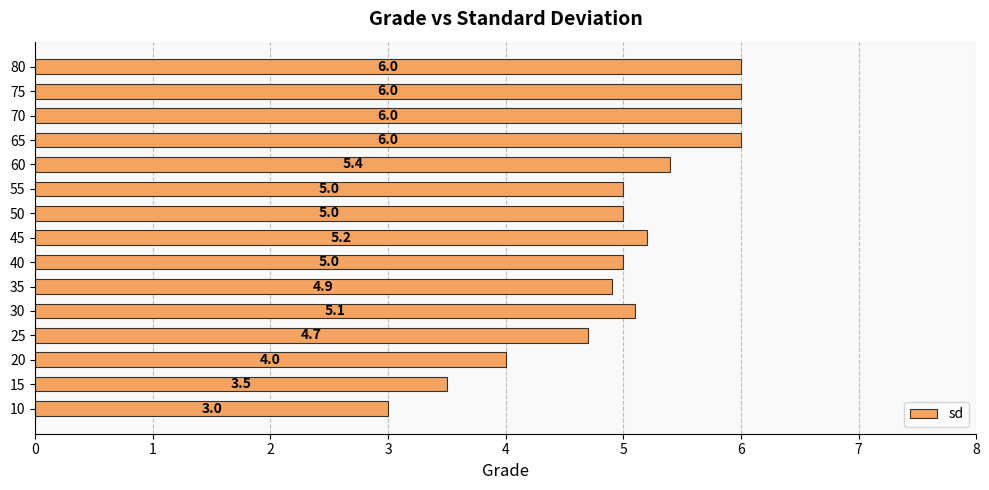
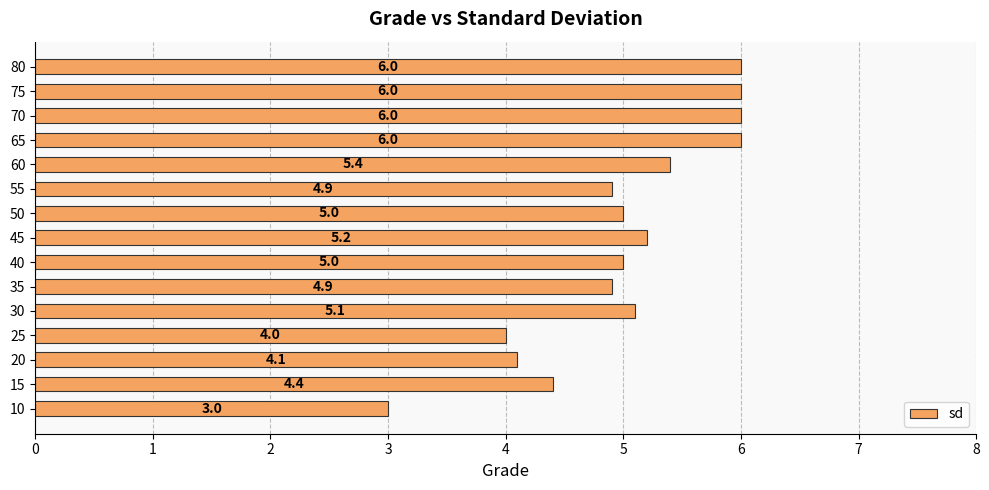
  {
    "80": 6.0,
    "75": 6.0,
    "70": 6.0,
    "65": 6.0,
    "60": 5.4,
-   "55": 5.0,
+   "55": 4.9,
    "50": 5.0,
    "45": 5.2,
    "40": 5.0,
    "35": 4.9,
    "30": 5.1,
-   "25": 4.7,
-   "20": 4.0,
-   "15": 3.5,
+   "25": 4.0,
+   "20": 4.1,
+   "15": 4.4,
    "10": 3.0
  }
